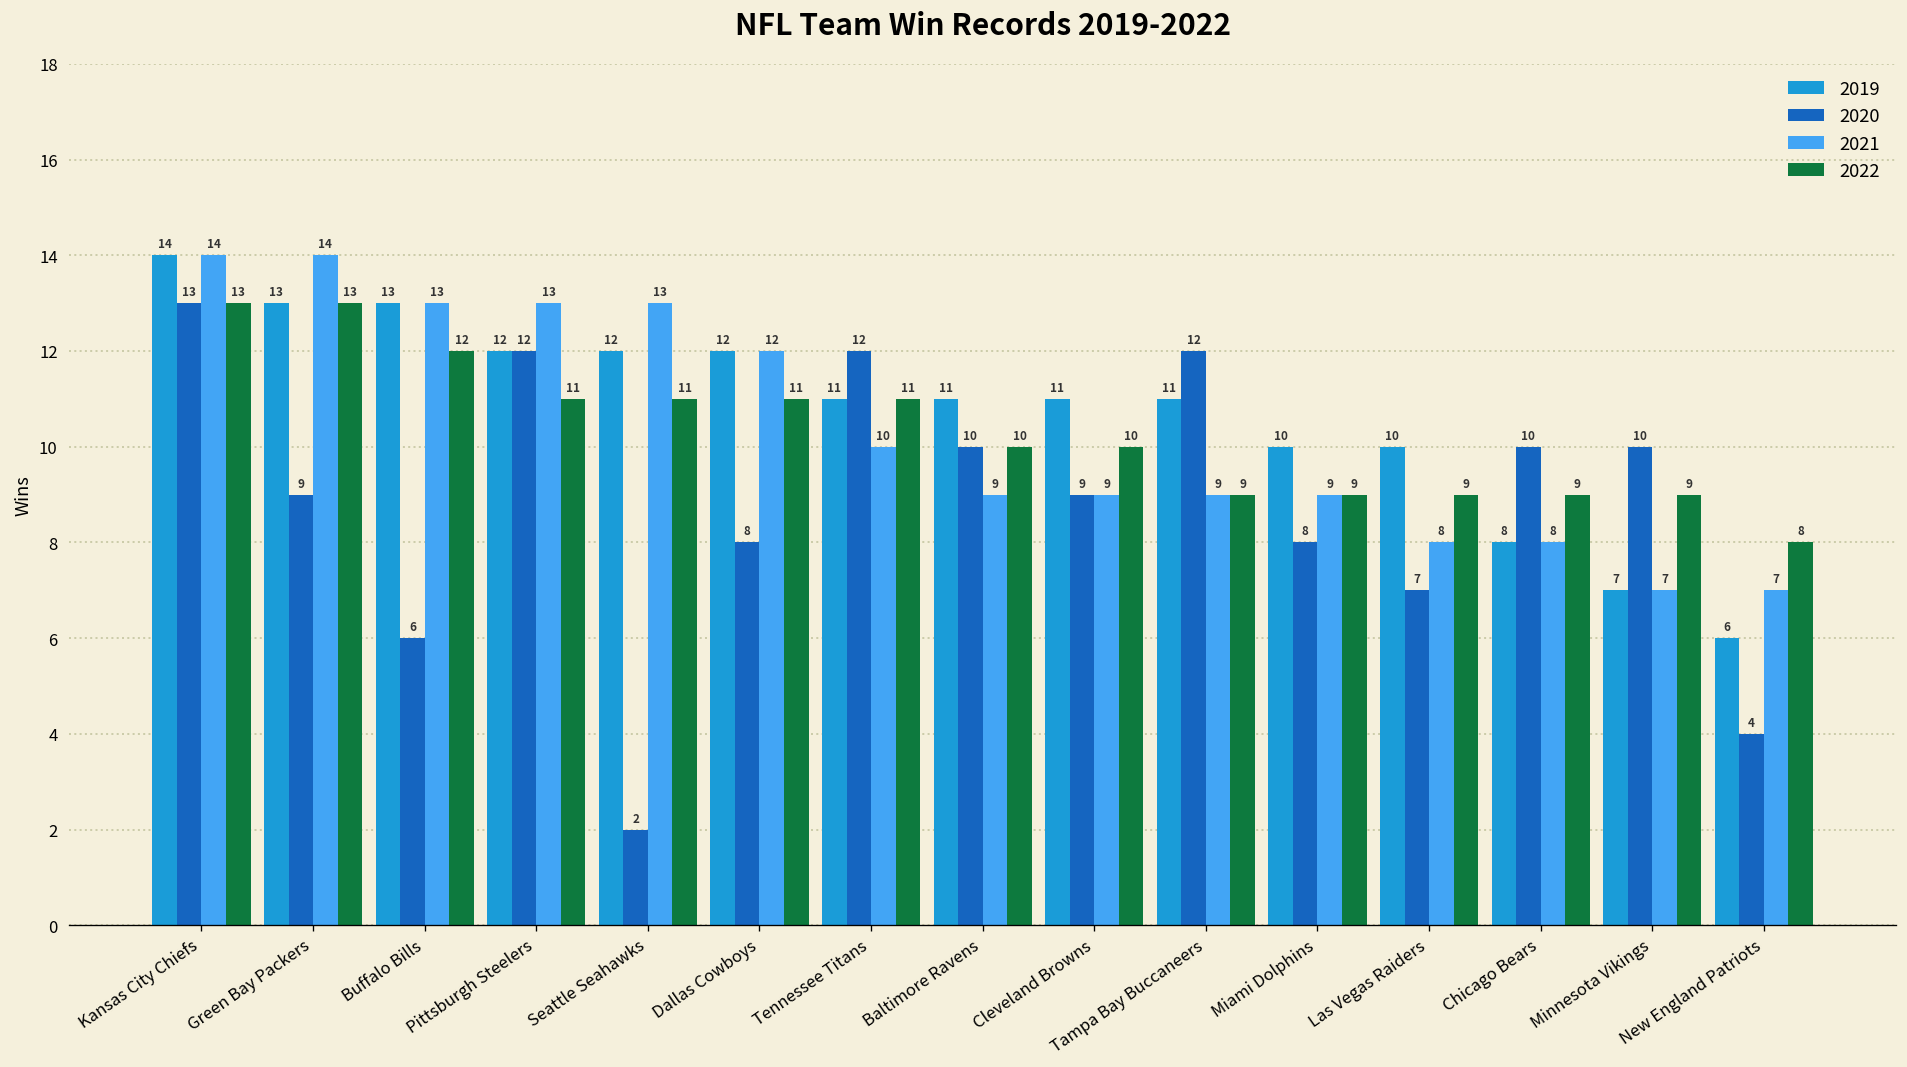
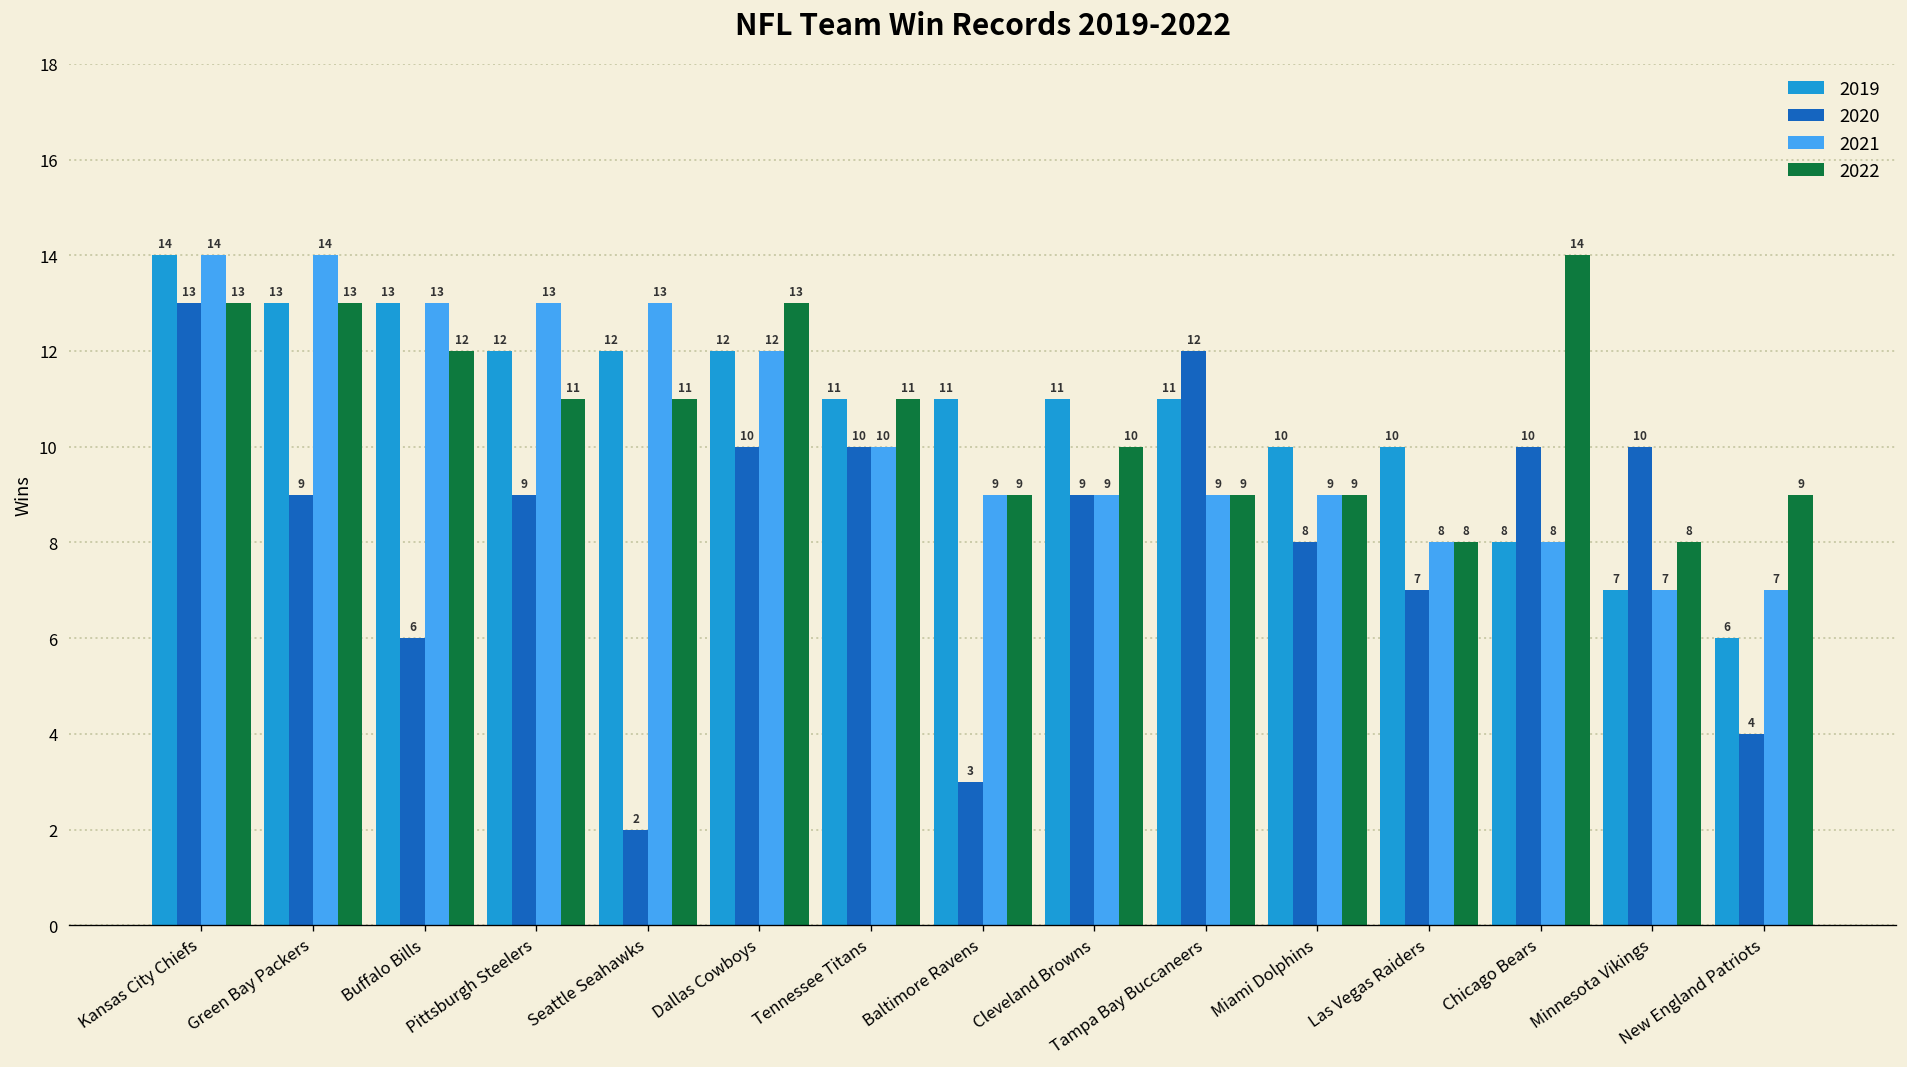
  {
    "2020": {
      "Kansas City Chiefs": 13,
      "Green Bay Packers": 9,
      "Buffalo Bills": 6,
-     "Pittsburgh Steelers": 12,
+     "Pittsburgh Steelers": 9,
      "Seattle Seahawks": 2,
-     "Dallas Cowboys": 8,
-     "Tennessee Titans": 12,
-     "Baltimore Ravens": 10,
+     "Dallas Cowboys": 10,
+     "Tennessee Titans": 10,
+     "Baltimore Ravens": 3,
      "Cleveland Browns": 9,
      "Tampa Bay Buccaneers": 12,
      "Miami Dolphins": 8,
      "Las Vegas Raiders": 7,
      "Chicago Bears": 10,
      "Minnesota Vikings": 10,
      "New England Patriots": 4
    },
    "2022": {
      "Kansas City Chiefs": 13,
      "Green Bay Packers": 13,
      "Buffalo Bills": 12,
      "Pittsburgh Steelers": 11,
      "Seattle Seahawks": 11,
-     "Dallas Cowboys": 11,
+     "Dallas Cowboys": 13,
      "Tennessee Titans": 11,
-     "Baltimore Ravens": 10,
+     "Baltimore Ravens": 9,
      "Cleveland Browns": 10,
      "Tampa Bay Buccaneers": 9,
      "Miami Dolphins": 9,
-     "Las Vegas Raiders": 9,
-     "Chicago Bears": 9,
-     "Minnesota Vikings": 9,
-     "New England Patriots": 8
+     "Las Vegas Raiders": 8,
+     "Chicago Bears": 14,
+     "Minnesota Vikings": 8,
+     "New England Patriots": 9
    }
  }
